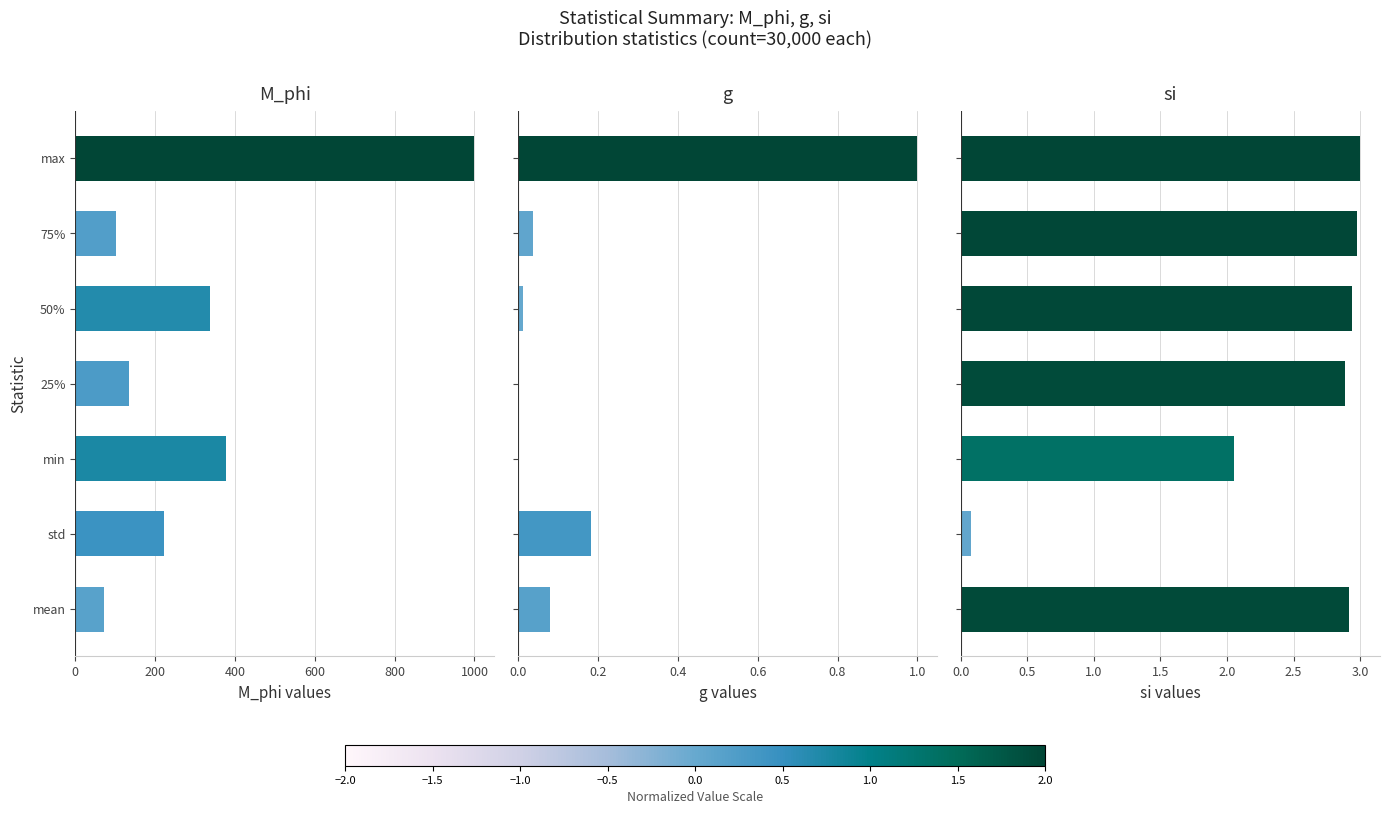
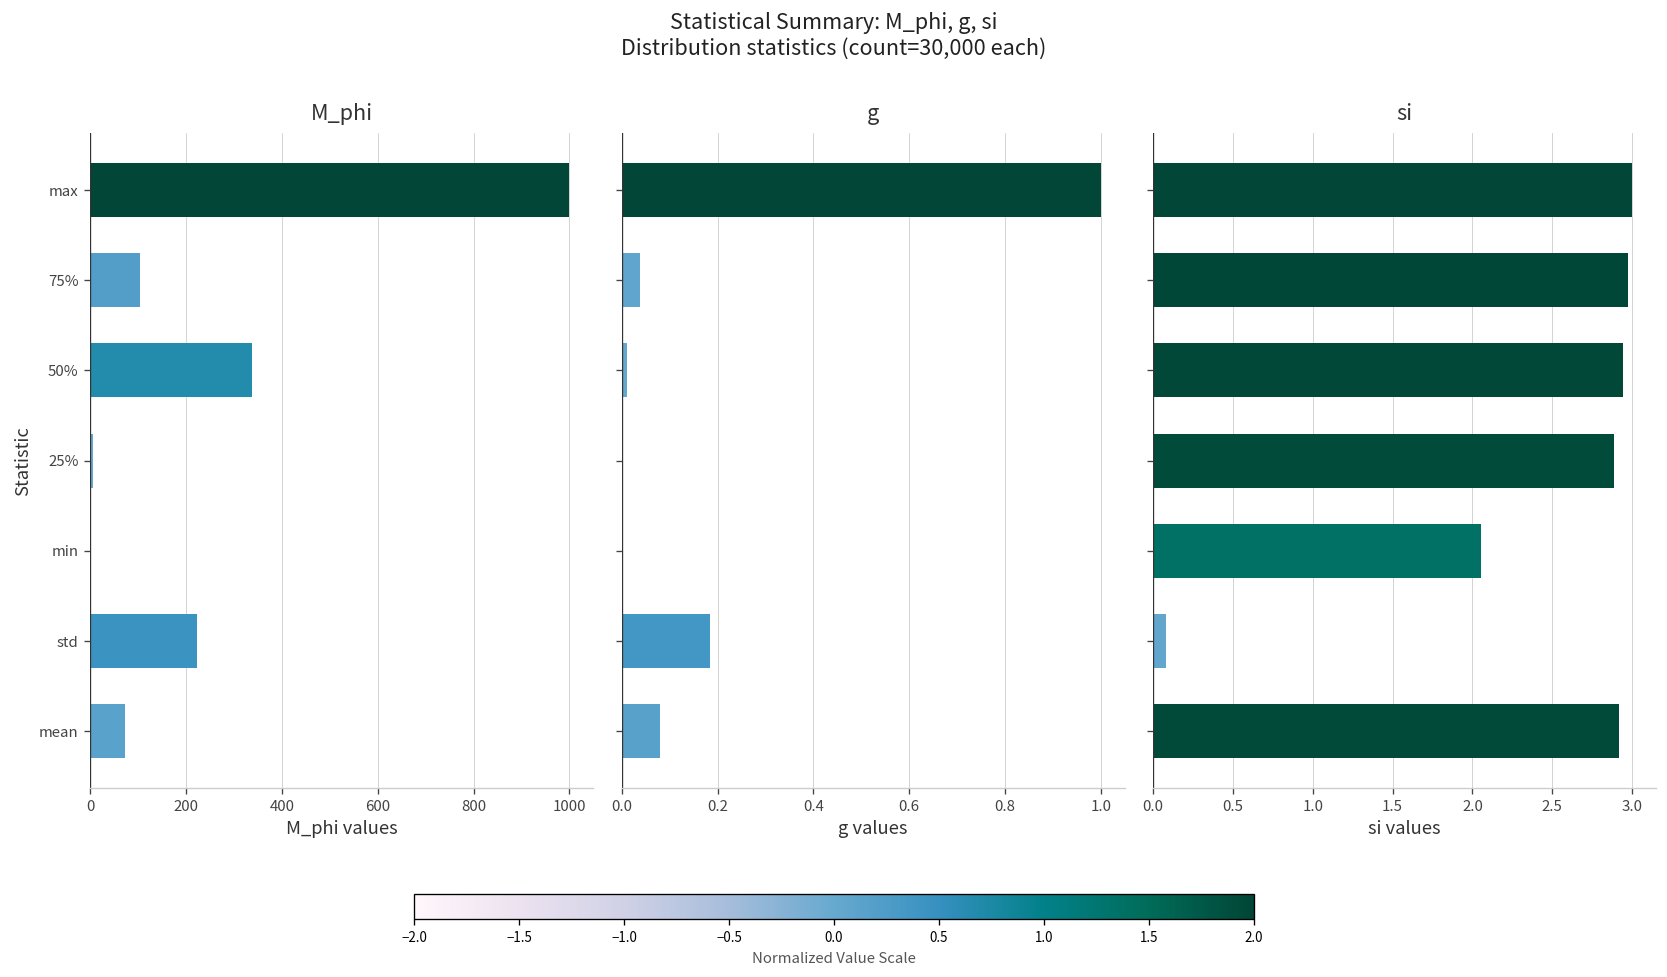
  {
    "M_phi": {
      "max": 1000,
      "75%": 100,
      "50%": 340,
-     "25%": 130,
-     "min": 380,
+     "25%": 10,
+     "min": 0,
      "std": 220,
      "mean": 70
    }
  }
